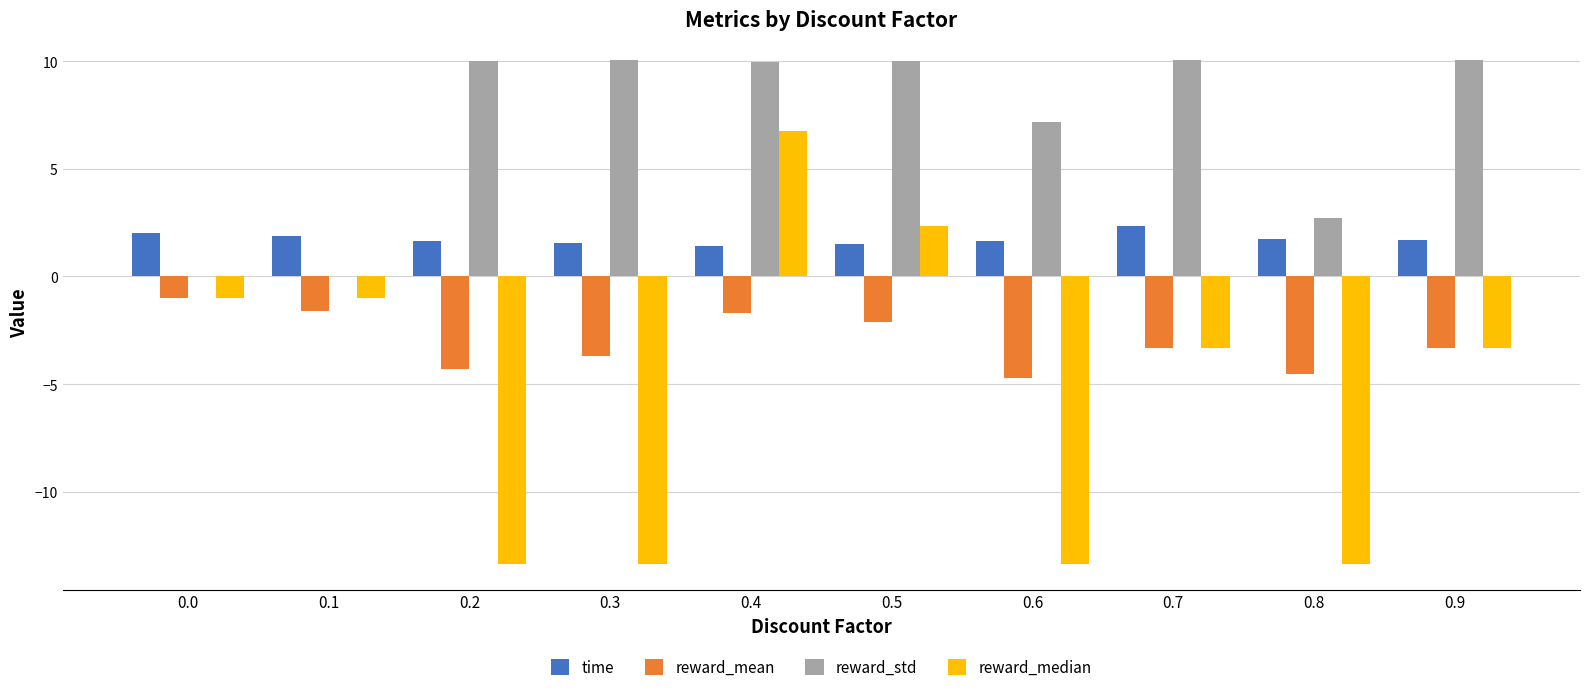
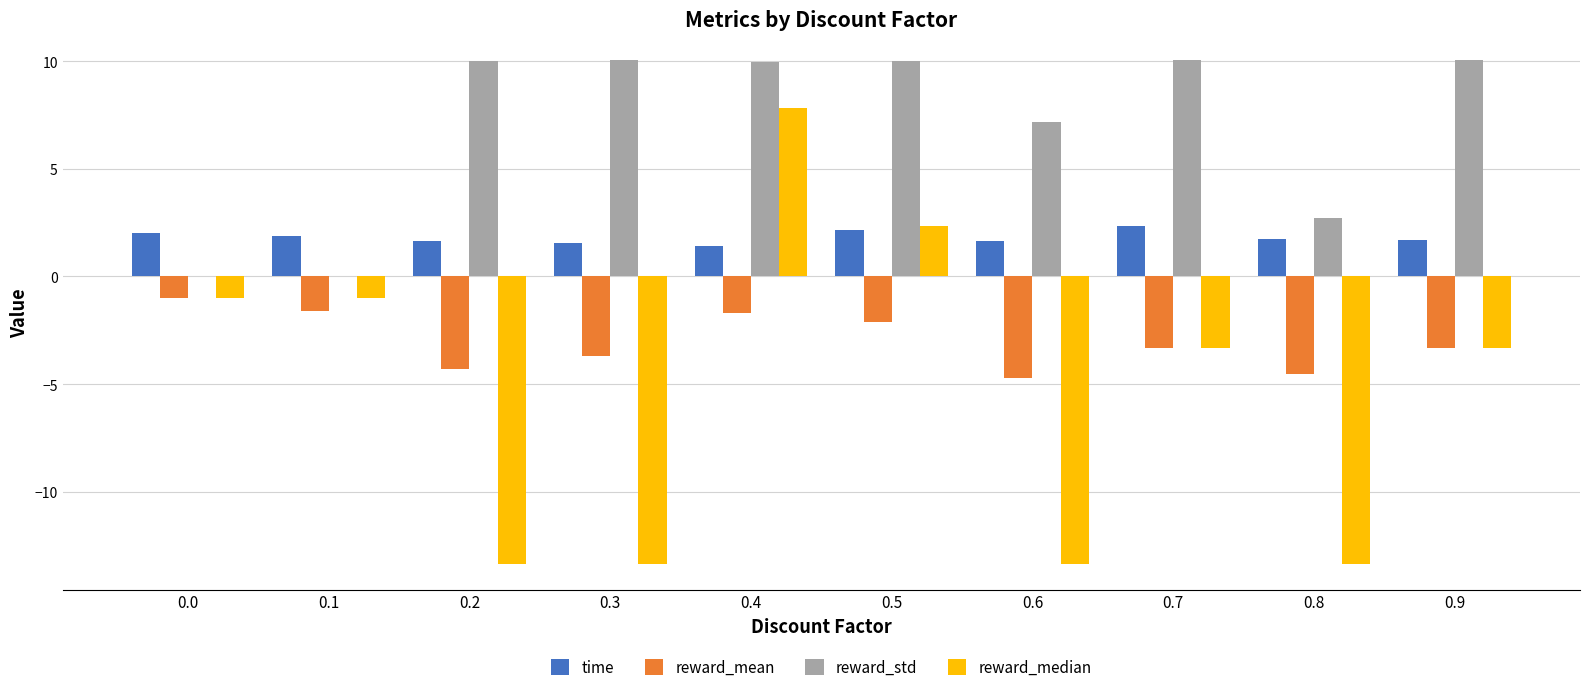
  {
    "time": {
      "0.0": 2.0,
      "0.1": 1.9,
      "0.2": 1.6,
      "0.3": 1.5,
      "0.4": 1.4,
-     "0.5": 1.5,
+     "0.5": 2.2,
      "0.6": 1.6,
      "0.7": 2.3,
      "0.8": 1.7,
      "0.9": 1.7
    },
    "reward_mean": {
      "0.0": -1.0,
      "0.1": -1.6,
      "0.2": -4.3,
      "0.3": -3.7,
      "0.4": -1.7,
      "0.5": -2.1,
      "0.6": -4.7,
      "0.7": -3.3,
      "0.8": -4.5,
      "0.9": -3.3
    },
    "reward_std": {
      "0.0": 0.0,
      "0.1": 0.0,
      "0.2": 10.0,
      "0.3": 10.1,
      "0.4": 9.9,
      "0.5": 10.0,
      "0.6": 7.2,
      "0.7": 10.1,
      "0.8": 2.7,
      "0.9": 10.1
    },
    "reward_median": {
      "0.0": -1.0,
      "0.1": -1.0,
      "0.2": -13.4,
      "0.3": -13.4,
-     "0.4": 6.8,
+     "0.4": 7.8,
      "0.5": 2.3,
      "0.6": -13.4,
      "0.7": -3.3,
      "0.8": -13.4,
      "0.9": -3.3
    }
  }
